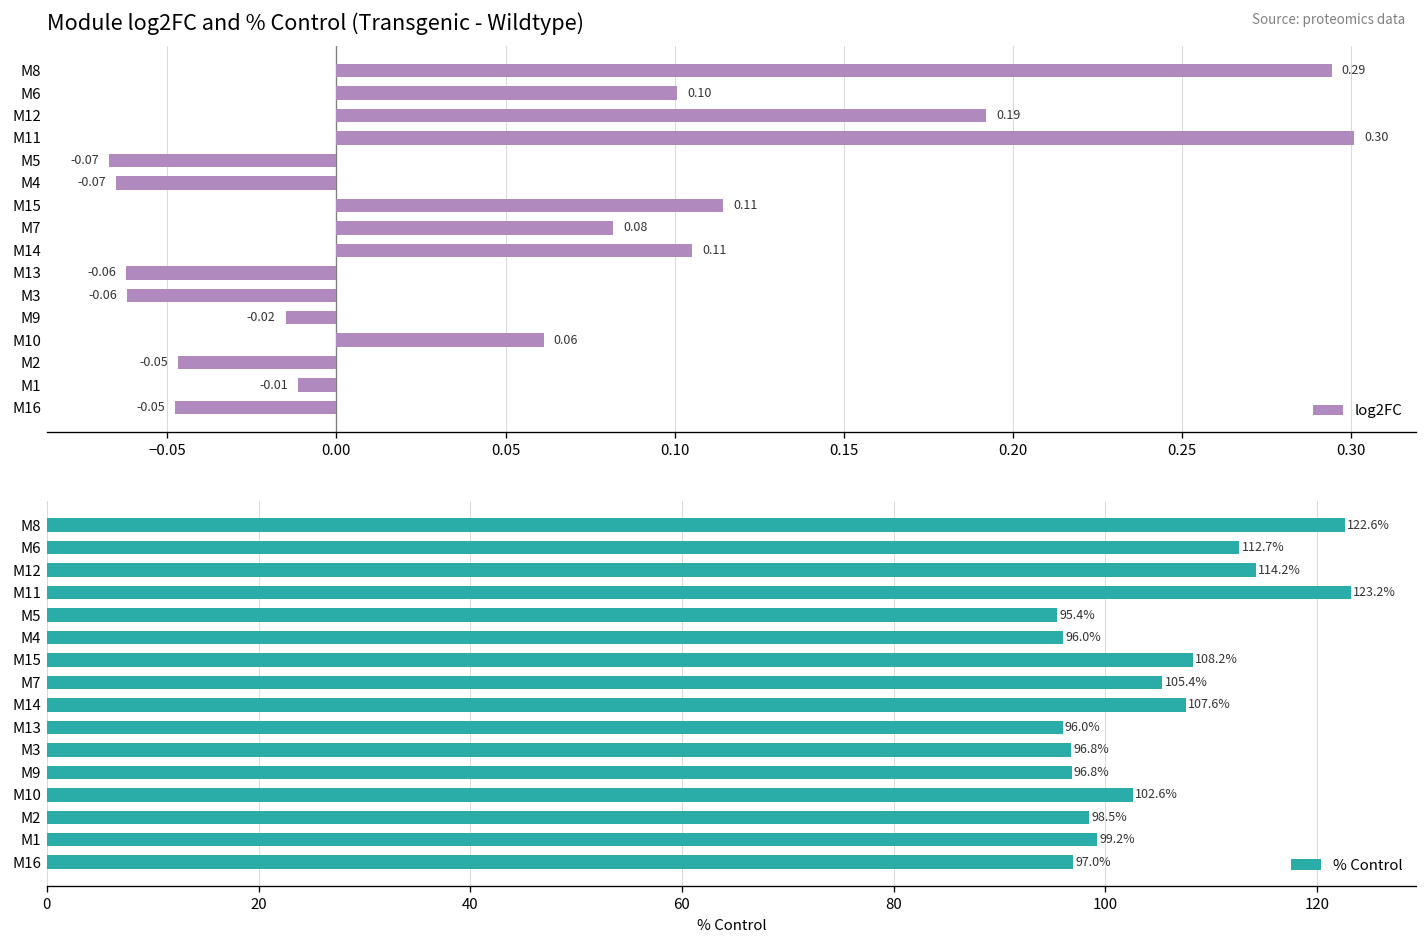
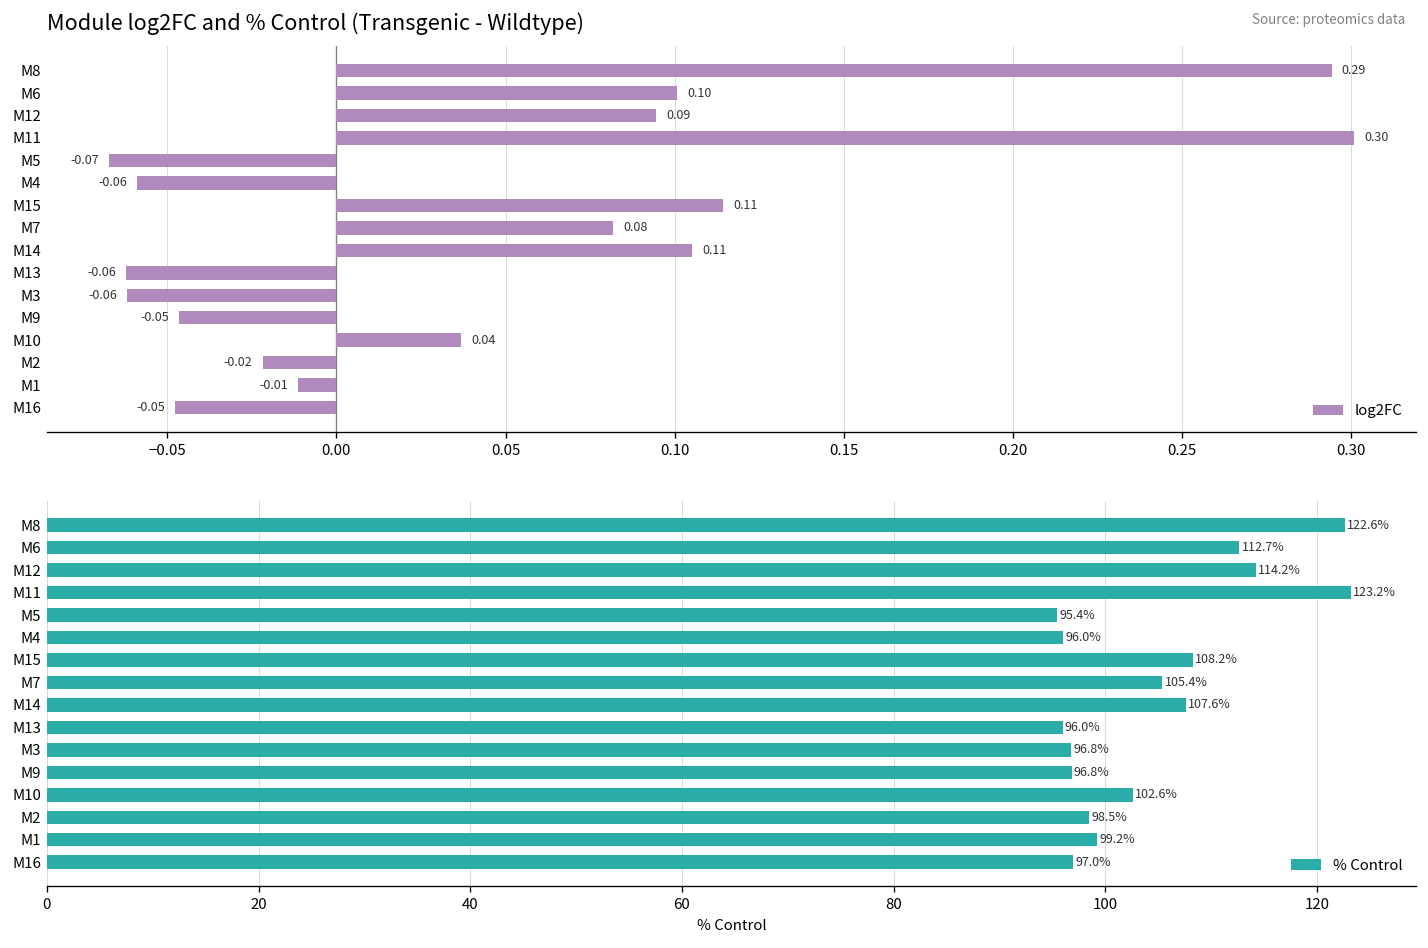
  {
    "Module log2FC and % Control (Transgenic - Wildtype)": {
      "M8": 0.29,
      "M6": 0.10,
-     "M12": 0.19,
+     "M12": 0.09,
      "M11": 0.30,
      "M5": -0.07,
-     "M4": -0.07,
+     "M4": -0.06,
      "M15": 0.11,
      "M7": 0.08,
      "M14": 0.11,
      "M13": -0.06,
      "M3": -0.06,
-     "M9": -0.02,
-     "M10": 0.06,
-     "M2": -0.05,
+     "M9": -0.05,
+     "M10": 0.04,
+     "M2": -0.02,
      "M1": -0.01,
      "M16": -0.05
    }
  }
